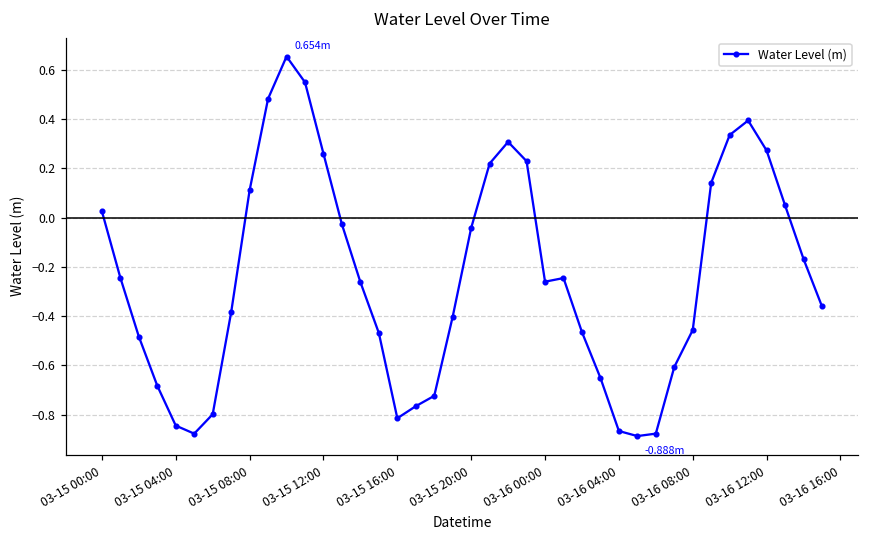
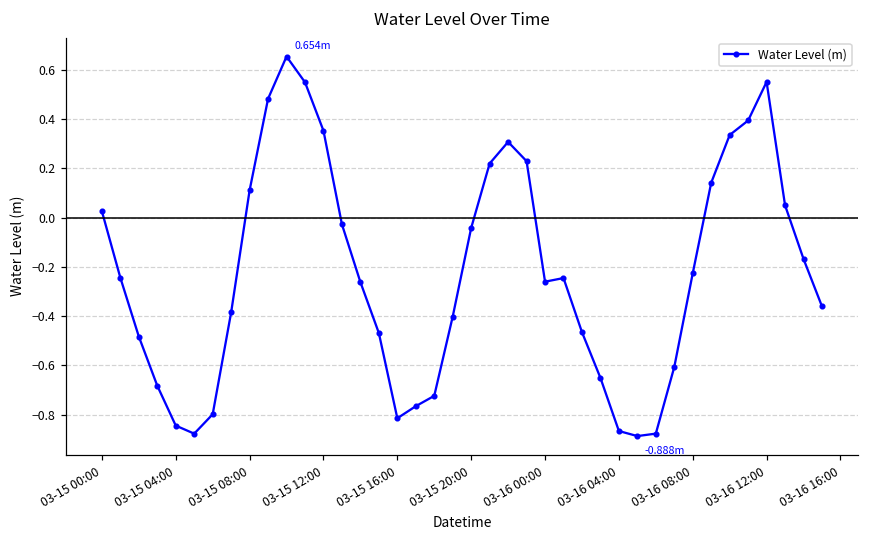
  {
    "03-15 00:00": 0.03,
    "03-15 04:00": -0.84,
    "03-15 08:00": 0.11,
-   "03-15 12:00": 0.26,
+   "03-15 12:00": 0.35,
    "03-15 16:00": -0.82,
    "03-15 20:00": -0.04,
    "03-16 00:00": -0.26,
    "03-16 04:00": -0.87,
-   "03-16 08:00": -0.46,
-   "03-16 12:00": 0.27
+   "03-16 08:00": -0.23,
+   "03-16 12:00": 0.55
  }
